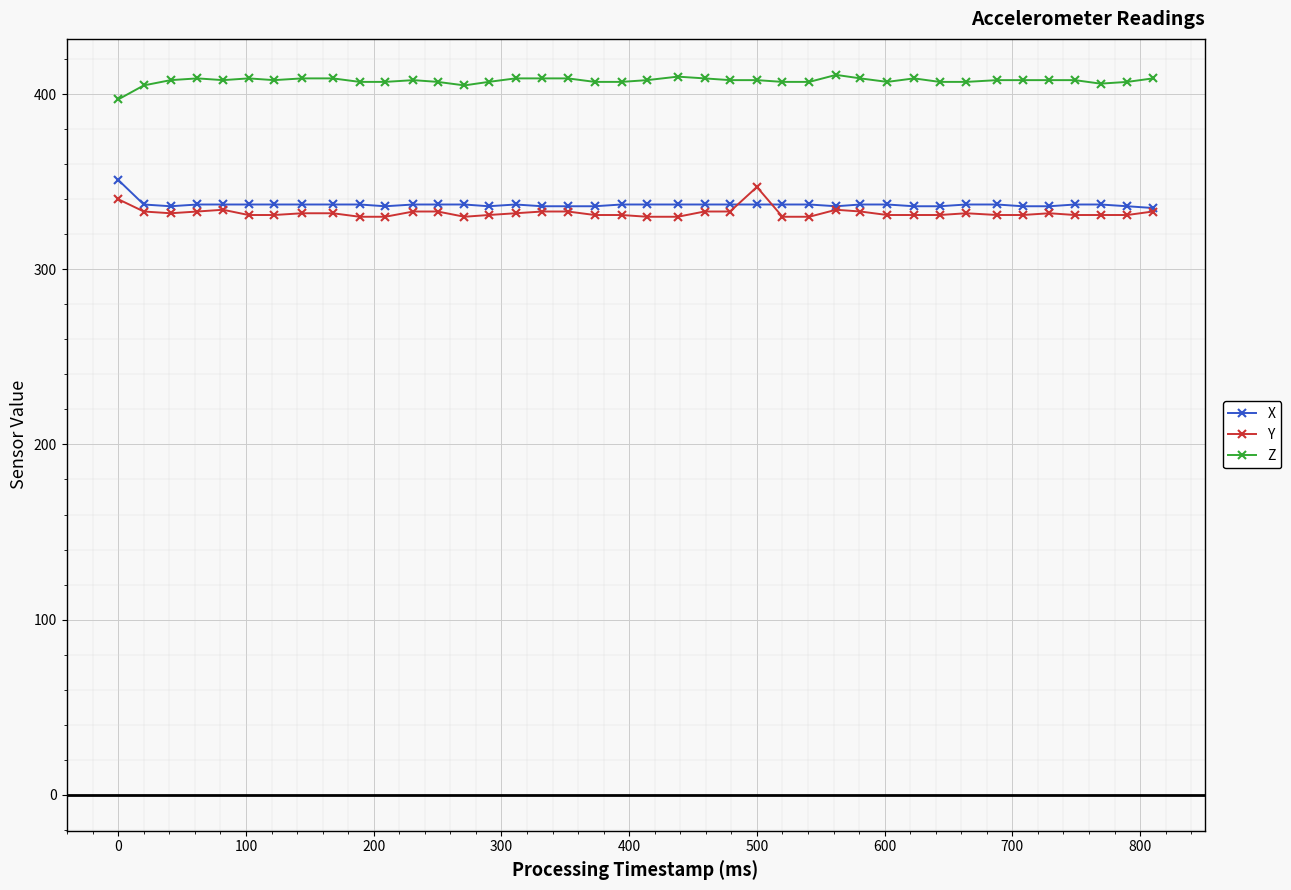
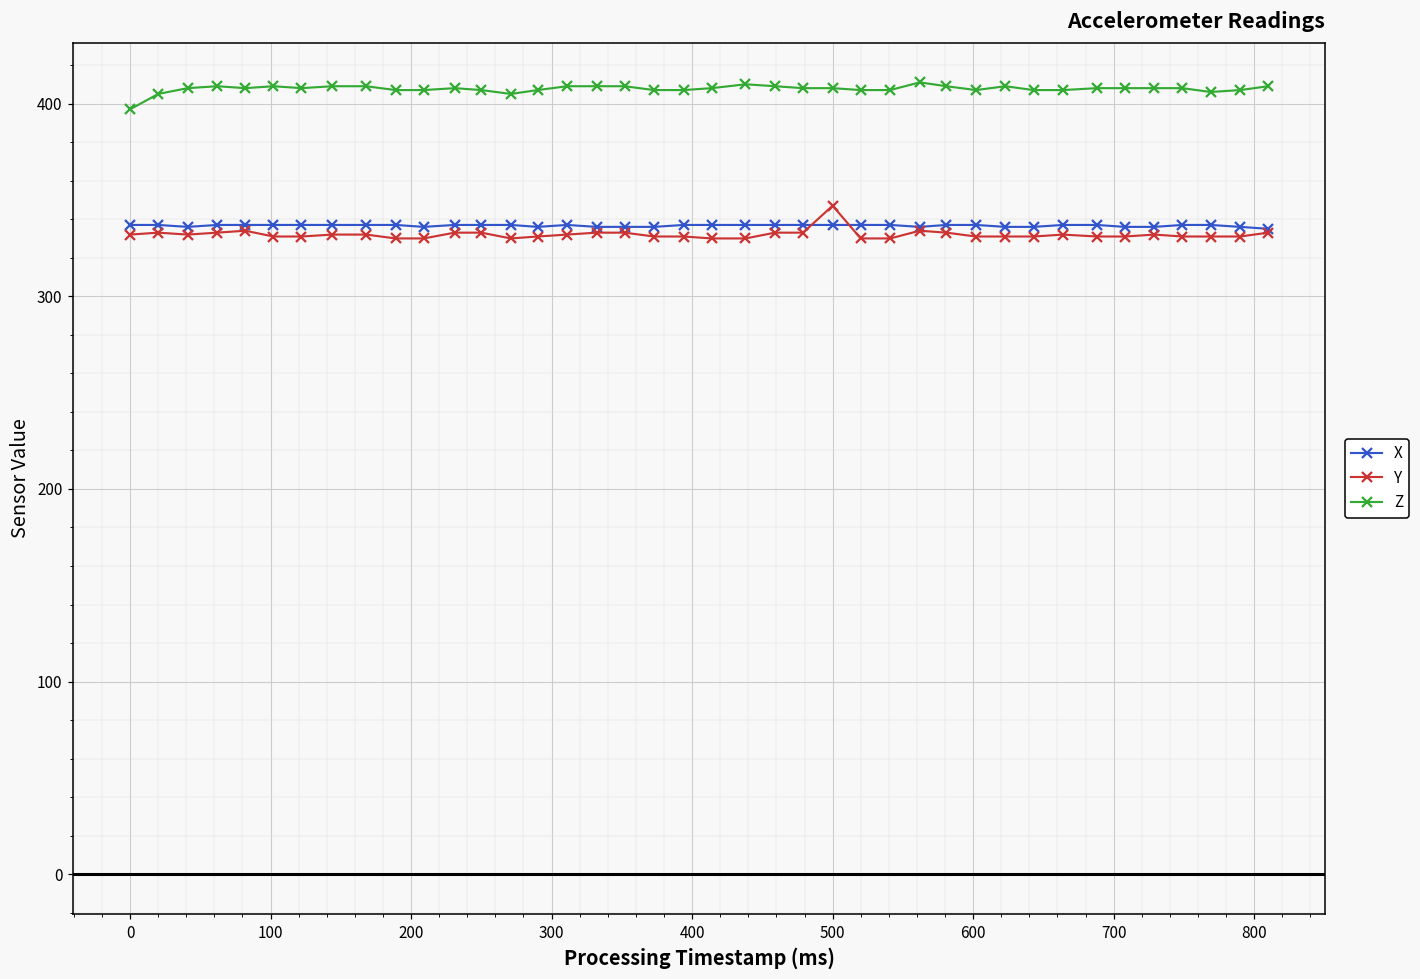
  {
    "X": {
-     "0": 351,
+     "0": 337,
      "500": 337
    },
    "Y": {
-     "0": 340,
+     "0": 332,
      "500": 347
    },
    "Z": {
      "0": 397,
      "500": 408
    }
  }
